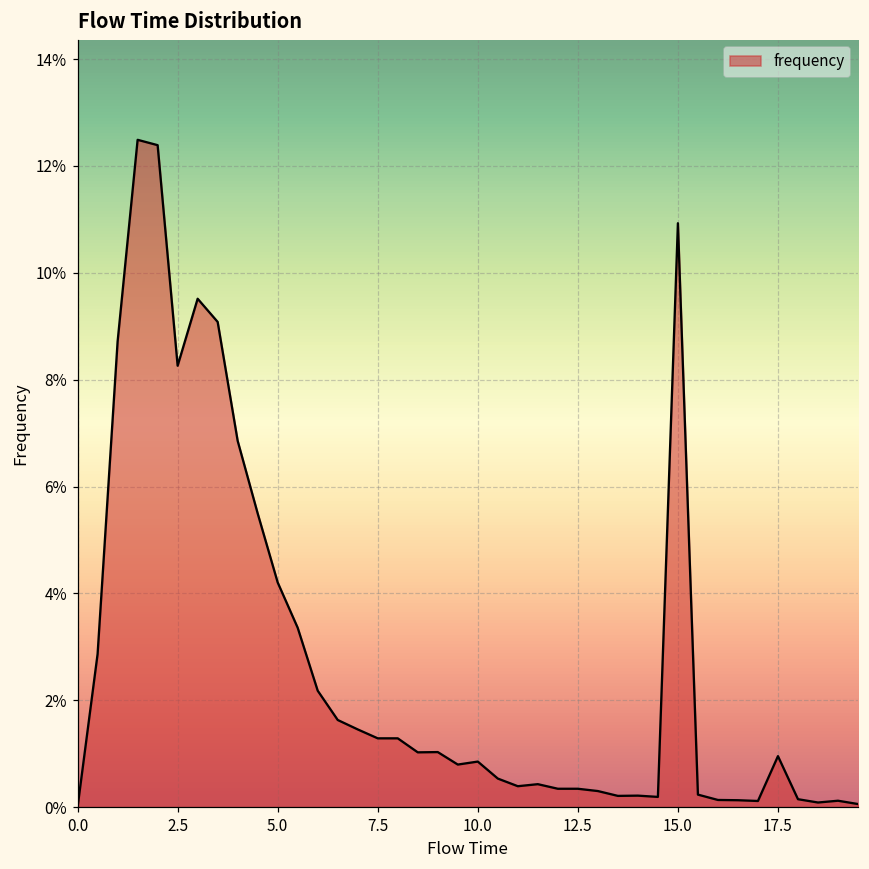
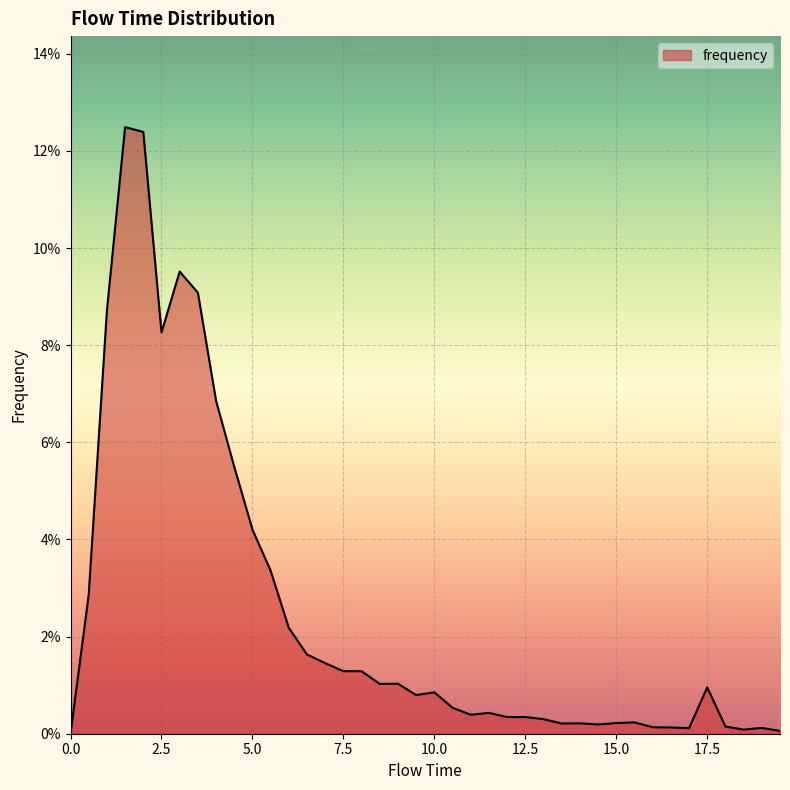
  {
    "0.0": "0.0%",
    "2.5": "8.3%",
    "5.0": "4.2%",
    "7.5": "1.3%",
    "10.0": "0.9%",
    "12.5": "0.3%",
-   "15.0": "10.9%",
+   "15.0": "0.2%",
    "17.5": "1.0%"
  }
